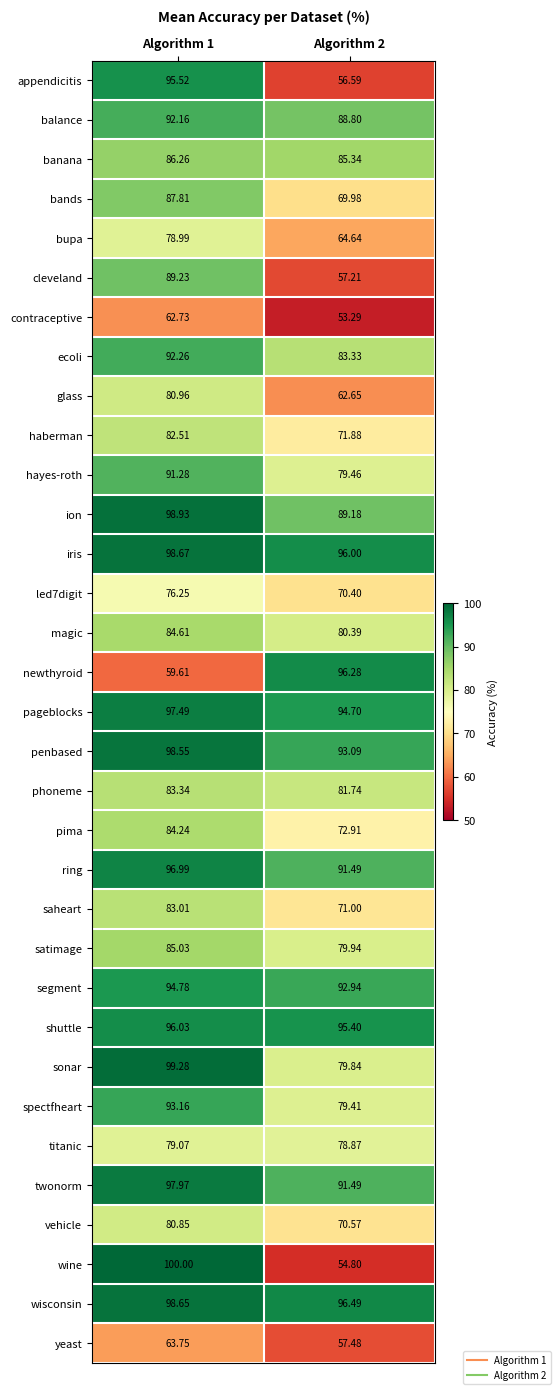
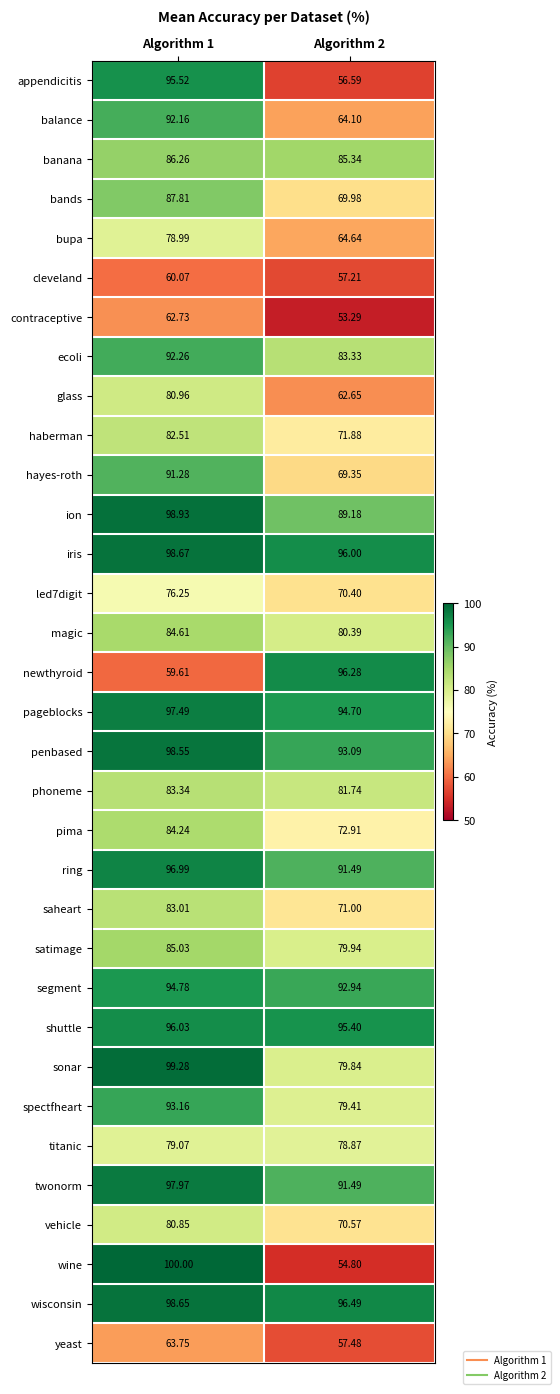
  {
    "appendicitis": {
      "Algorithm 1": 95.52,
      "Algorithm 2": 56.59
    },
    "balance": {
      "Algorithm 1": 92.16,
-     "Algorithm 2": 88.80
+     "Algorithm 2": 64.10
    },
    "banana": {
      "Algorithm 1": 86.26,
      "Algorithm 2": 85.34
    },
    "bands": {
      "Algorithm 1": 87.81,
      "Algorithm 2": 69.98
    },
    "bupa": {
      "Algorithm 1": 78.99,
      "Algorithm 2": 64.64
    },
    "cleveland": {
-     "Algorithm 1": 89.23,
+     "Algorithm 1": 60.07,
      "Algorithm 2": 57.21
    },
    "contraceptive": {
      "Algorithm 1": 62.73,
      "Algorithm 2": 53.29
    },
    "ecoli": {
      "Algorithm 1": 92.26,
      "Algorithm 2": 83.33
    },
    "glass": {
      "Algorithm 1": 80.96,
      "Algorithm 2": 62.65
    },
    "haberman": {
      "Algorithm 1": 82.51,
      "Algorithm 2": 71.88
    },
    "hayes-roth": {
      "Algorithm 1": 91.28,
-     "Algorithm 2": 79.46
+     "Algorithm 2": 69.35
    },
    "ion": {
      "Algorithm 1": 98.93,
      "Algorithm 2": 89.18
    },
    "iris": {
      "Algorithm 1": 98.67,
      "Algorithm 2": 96.00
    },
    "led7digit": {
      "Algorithm 1": 76.25,
      "Algorithm 2": 70.40
    },
    "magic": {
      "Algorithm 1": 84.61,
      "Algorithm 2": 80.39
    },
    "newthyroid": {
      "Algorithm 1": 59.61,
      "Algorithm 2": 96.28
    },
    "pageblocks": {
      "Algorithm 1": 97.49,
      "Algorithm 2": 94.70
    },
    "penbased": {
      "Algorithm 1": 98.55,
      "Algorithm 2": 93.09
    },
    "phoneme": {
      "Algorithm 1": 83.34,
      "Algorithm 2": 81.74
    },
    "pima": {
      "Algorithm 1": 84.24,
      "Algorithm 2": 72.91
    },
    "ring": {
      "Algorithm 1": 96.99,
      "Algorithm 2": 91.49
    },
    "saheart": {
      "Algorithm 1": 83.01,
      "Algorithm 2": 71.00
    },
    "satimage": {
      "Algorithm 1": 85.03,
      "Algorithm 2": 79.94
    },
    "segment": {
      "Algorithm 1": 94.78,
      "Algorithm 2": 92.94
    },
    "shuttle": {
      "Algorithm 1": 96.03,
      "Algorithm 2": 95.40
    },
    "sonar": {
      "Algorithm 1": 99.28,
      "Algorithm 2": 79.84
    },
    "spectfheart": {
      "Algorithm 1": 93.16,
      "Algorithm 2": 79.41
    },
    "titanic": {
      "Algorithm 1": 79.07,
      "Algorithm 2": 78.87
    },
    "twonorm": {
      "Algorithm 1": 97.97,
      "Algorithm 2": 91.49
    },
    "vehicle": {
      "Algorithm 1": 80.85,
      "Algorithm 2": 70.57
    },
    "wine": {
      "Algorithm 1": 100.00,
      "Algorithm 2": 54.80
    },
    "wisconsin": {
      "Algorithm 1": 98.65,
      "Algorithm 2": 96.49
    },
    "yeast": {
      "Algorithm 1": 63.75,
      "Algorithm 2": 57.48
    }
  }
